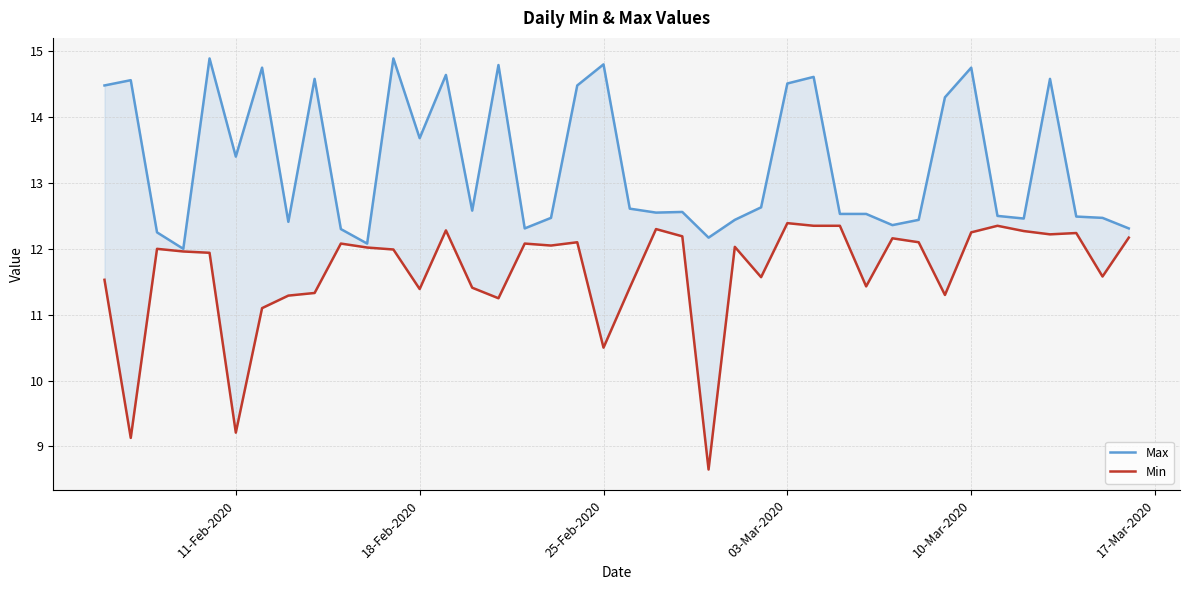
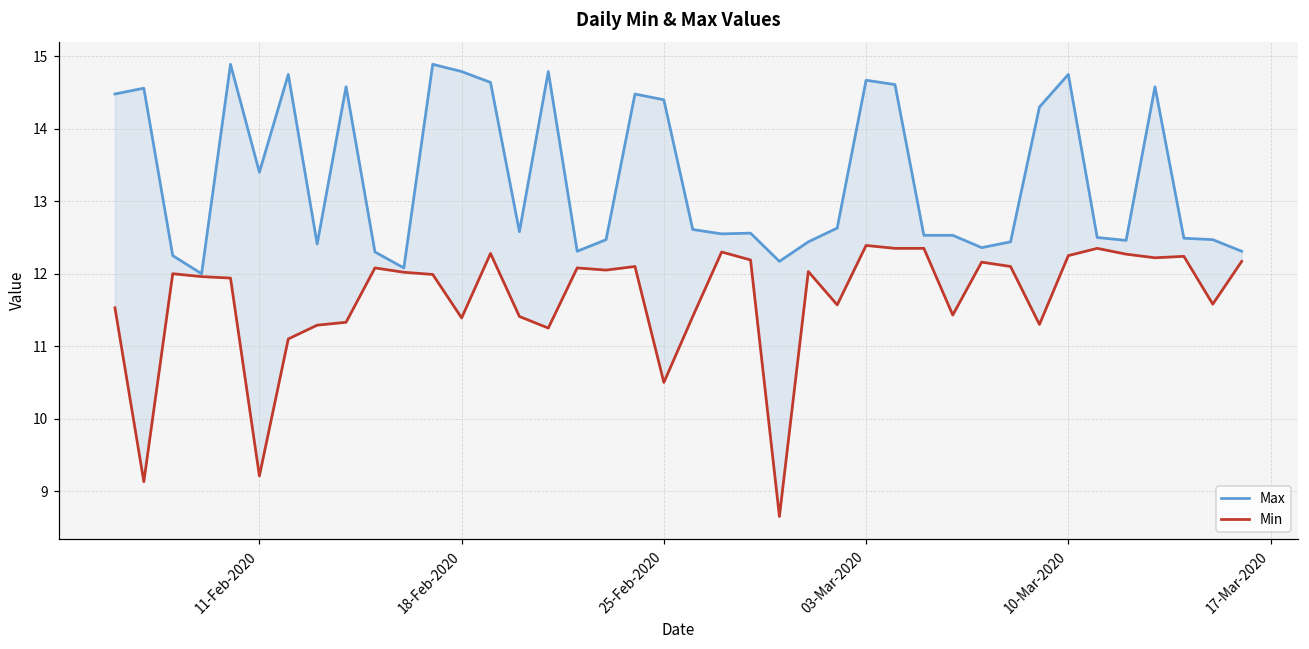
  {
    "Max": {
      "11-Feb-2020": 13.4,
-     "18-Feb-2020": 13.7,
-     "25-Feb-2020": 14.8,
-     "03-Mar-2020": 14.5,
+     "18-Feb-2020": 14.8,
+     "25-Feb-2020": 14.4,
+     "03-Mar-2020": 14.7,
      "10-Mar-2020": 14.8
    },
    "Min": {
      "11-Feb-2020": 9.2,
      "18-Feb-2020": 11.4,
      "25-Feb-2020": 10.5,
      "03-Mar-2020": 12.4,
      "10-Mar-2020": 12.3
    }
  }
